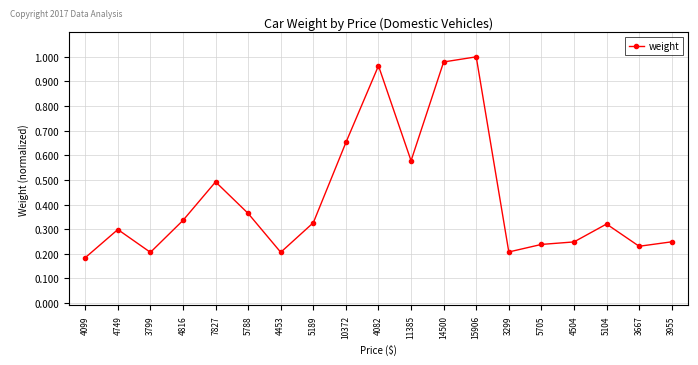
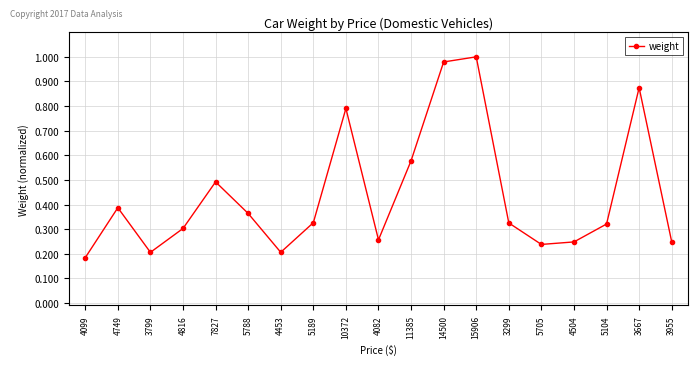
  {
    "4099": 0.18,
-   "4749": 0.30,
+   "4749": 0.39,
    "3799": 0.21,
-   "4816": 0.34,
+   "4816": 0.30,
    "7827": 0.49,
    "5788": 0.36,
    "4453": 0.21,
    "5189": 0.33,
-   "10372": 0.65,
-   "4082": 0.96,
+   "10372": 0.79,
+   "4082": 0.26,
    "11385": 0.58,
    "14500": 0.98,
    "15906": 1.00,
-   "3299": 0.21,
+   "3299": 0.33,
    "5705": 0.24,
    "4504": 0.25,
    "5104": 0.32,
-   "3667": 0.23,
+   "3667": 0.87,
    "3955": 0.25
  }
